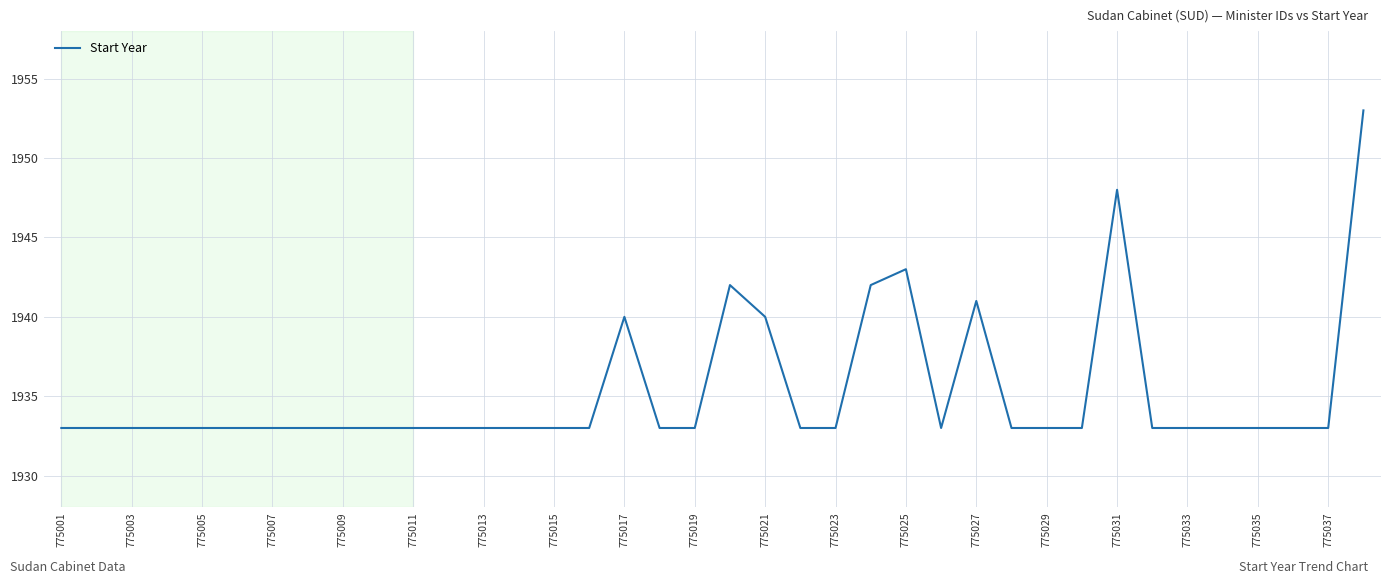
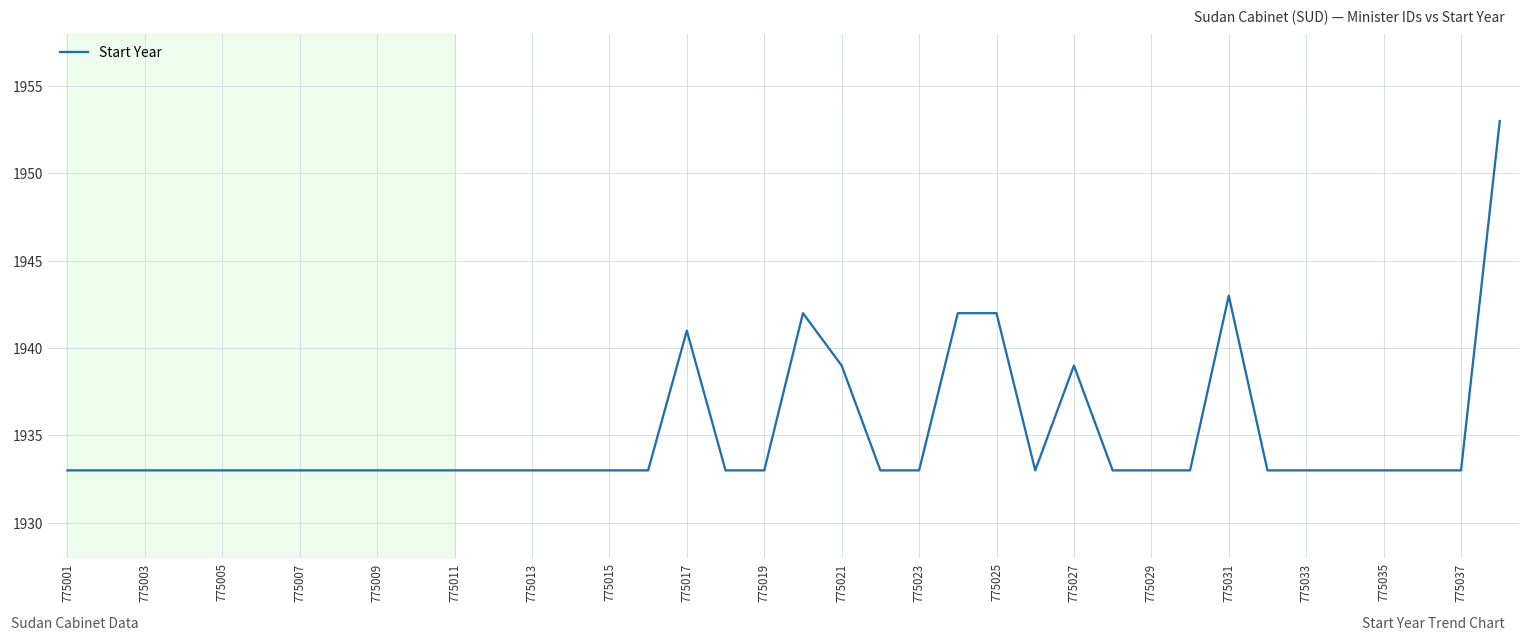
  {
    "775001": 1933,
    "775003": 1933,
    "775005": 1933,
    "775007": 1933,
    "775009": 1933,
    "775011": 1933,
    "775013": 1933,
    "775015": 1933,
-   "775017": 1940,
+   "775017": 1941,
    "775019": 1933,
-   "775021": 1940,
+   "775021": 1939,
    "775023": 1933,
-   "775025": 1943,
-   "775027": 1941,
+   "775025": 1942,
+   "775027": 1939,
    "775029": 1933,
-   "775031": 1948,
+   "775031": 1943,
    "775033": 1933,
    "775035": 1933,
    "775037": 1933
  }
